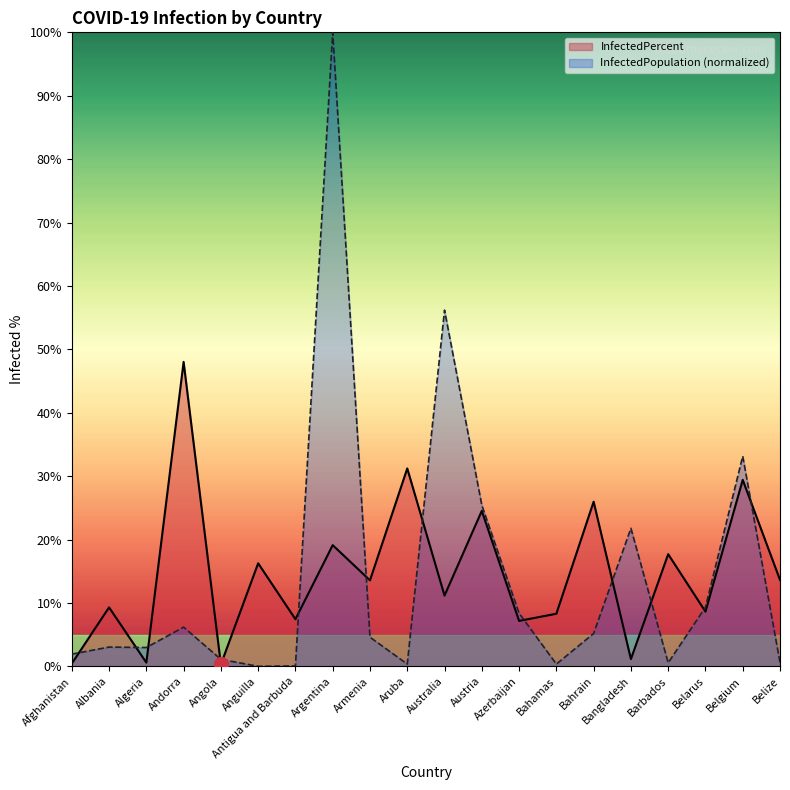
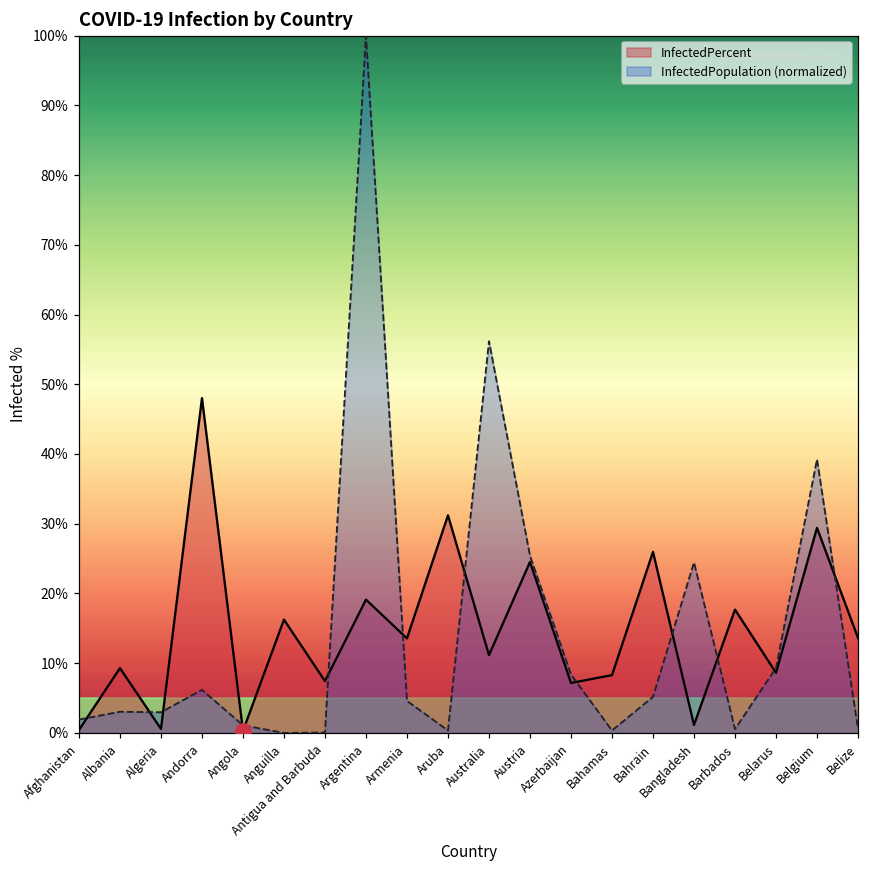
  {
    "InfectedPopulation (normalized)": {
      "Andorra": "6%",
      "Argentina": "100%",
      "Australia": "56%",
      "Austria": "25%",
      "Azerbaijan": "8%",
      "Bahrain": "5%",
-     "Bangladesh": "22%",
+     "Bangladesh": "24%",
      "Belarus": "9%",
-     "Belgium": "33%"
+     "Belgium": "39%"
    }
  }
